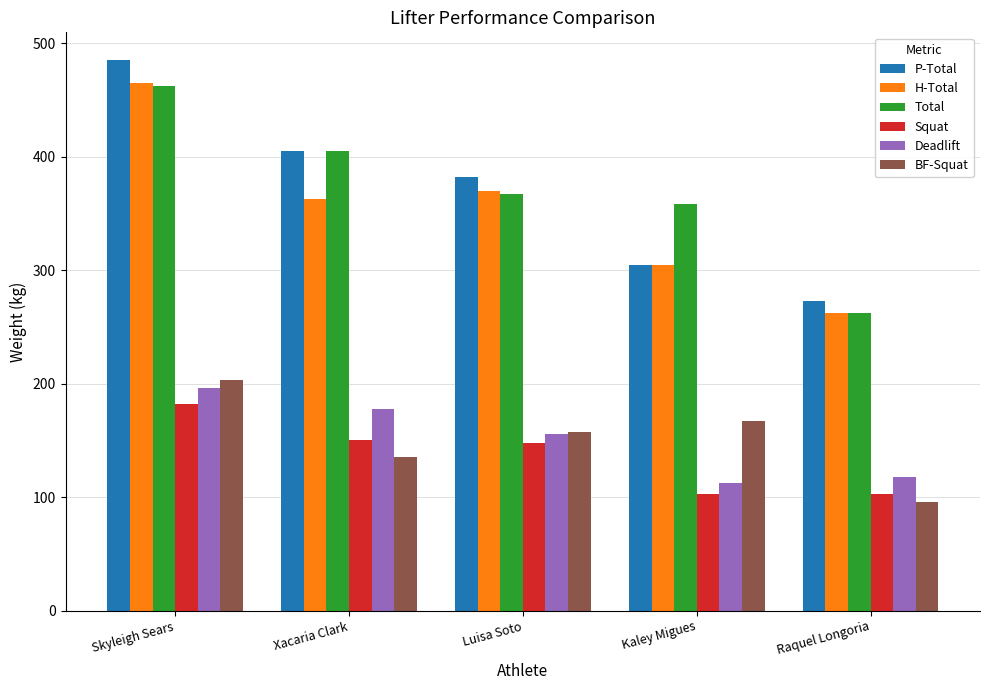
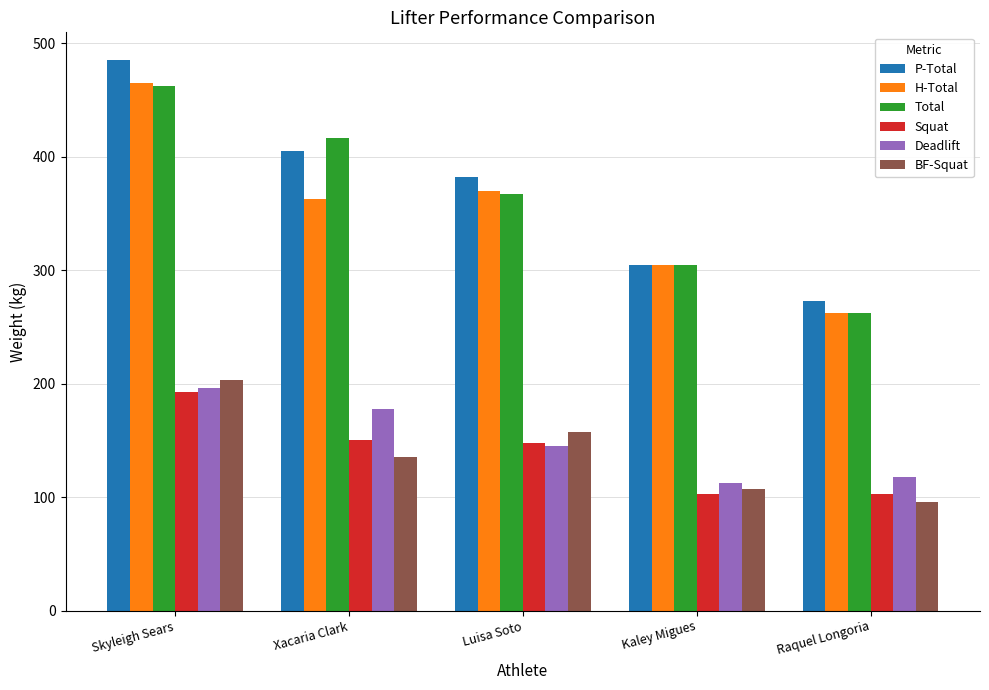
  {
    "P-Total": {
      "Skyleigh Sears": 486,
      "Xacaria Clark": 405,
      "Luisa Soto": 383,
      "Kaley Migues": 305,
      "Raquel Longoria": 273
    },
    "H-Total": {
      "Skyleigh Sears": 465,
      "Xacaria Clark": 363,
      "Luisa Soto": 370,
      "Kaley Migues": 305,
      "Raquel Longoria": 263
    },
    "Total": {
      "Skyleigh Sears": 463,
-     "Xacaria Clark": 405,
+     "Xacaria Clark": 417,
      "Luisa Soto": 368,
-     "Kaley Migues": 358,
+     "Kaley Migues": 305,
      "Raquel Longoria": 263
    },
    "Squat": {
-     "Skyleigh Sears": 182,
+     "Skyleigh Sears": 193,
      "Xacaria Clark": 150,
      "Luisa Soto": 148,
      "Kaley Migues": 103,
      "Raquel Longoria": 103
    },
    "Deadlift": {
      "Skyleigh Sears": 196,
      "Xacaria Clark": 178,
-     "Luisa Soto": 155,
+     "Luisa Soto": 145,
      "Kaley Migues": 113,
      "Raquel Longoria": 118
    },
    "BF-Squat": {
      "Skyleigh Sears": 203,
      "Xacaria Clark": 135,
      "Luisa Soto": 157,
-     "Kaley Migues": 167,
+     "Kaley Migues": 108,
      "Raquel Longoria": 96
    }
  }
